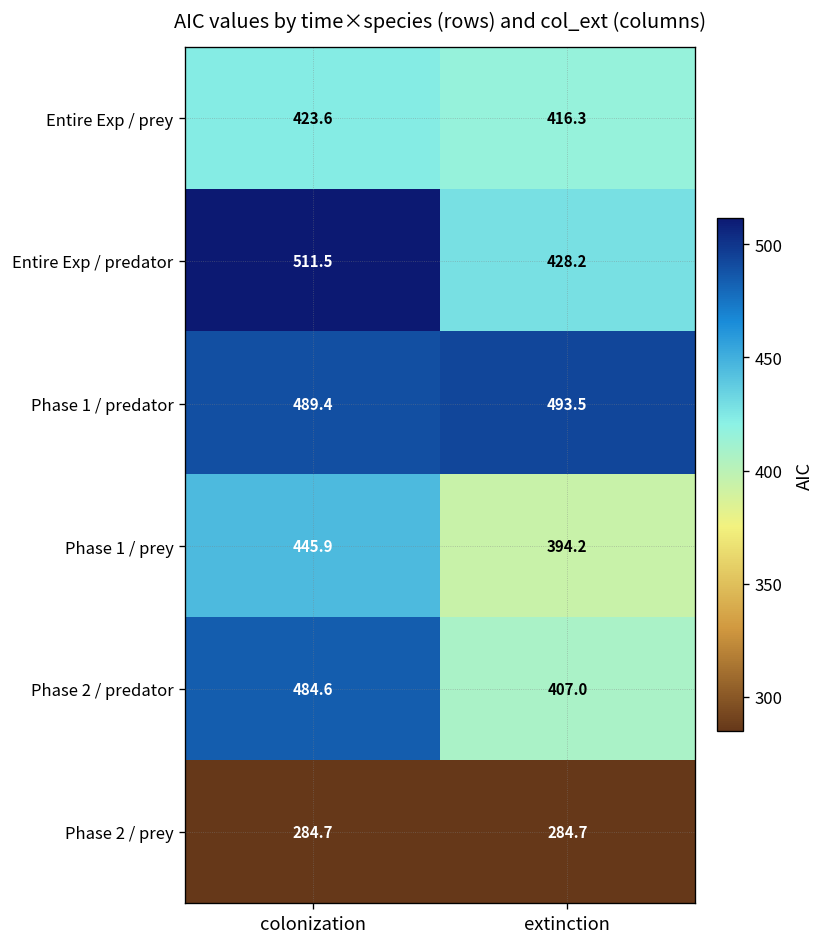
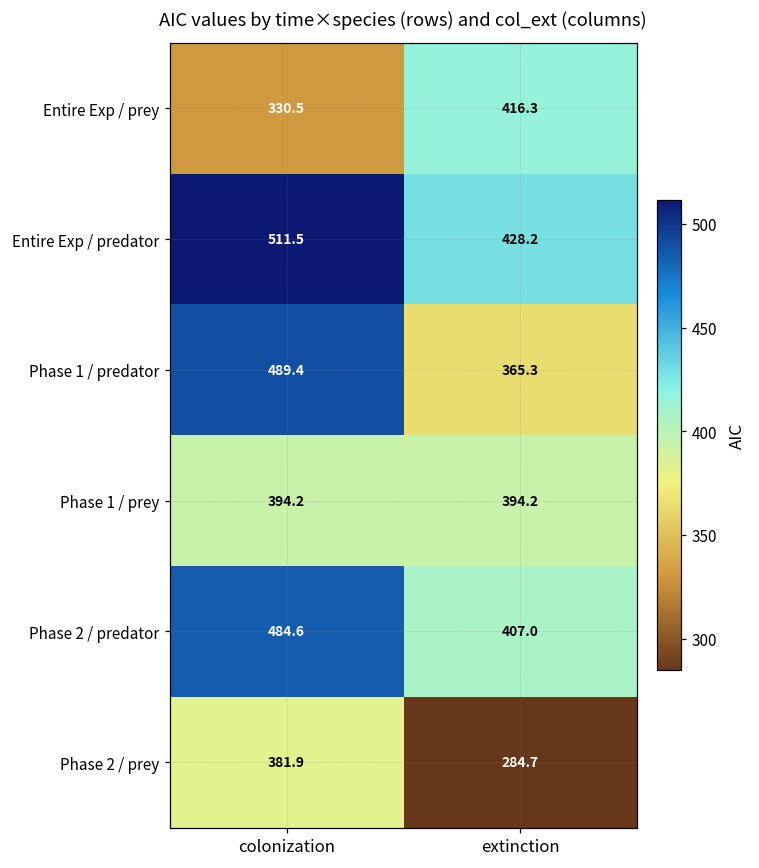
  {
    "Entire Exp / prey": {
-     "colonization": 423.6,
+     "colonization": 330.5,
      "extinction": 416.3
    },
    "Entire Exp / predator": {
      "colonization": 511.5,
      "extinction": 428.2
    },
    "Phase 1 / predator": {
      "colonization": 489.4,
-     "extinction": 493.5
+     "extinction": 365.3
    },
    "Phase 1 / prey": {
-     "colonization": 445.9,
+     "colonization": 394.2,
      "extinction": 394.2
    },
    "Phase 2 / predator": {
      "colonization": 484.6,
      "extinction": 407.0
    },
    "Phase 2 / prey": {
-     "colonization": 284.7,
+     "colonization": 381.9,
      "extinction": 284.7
    }
  }
